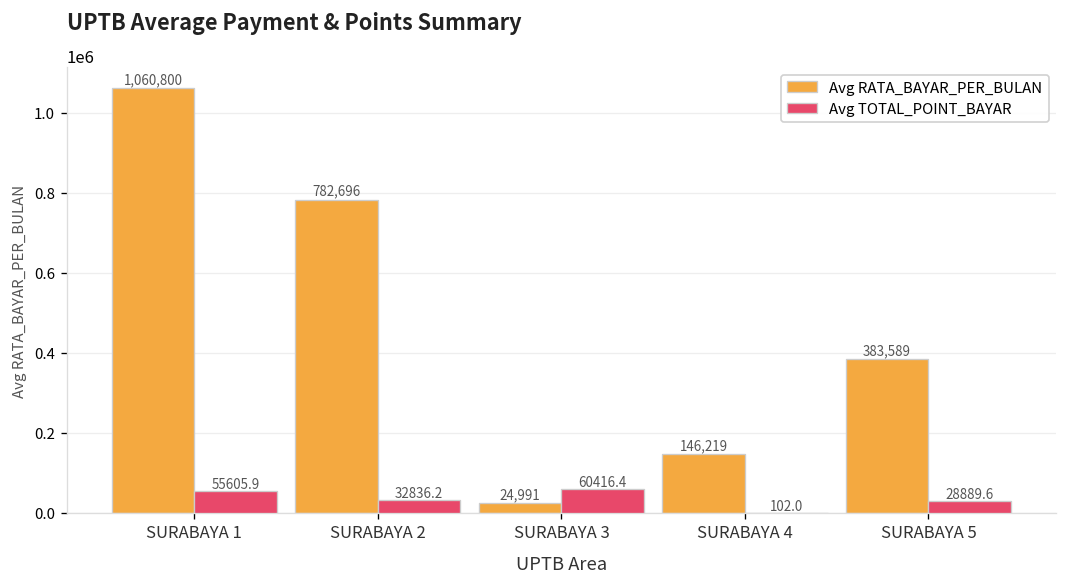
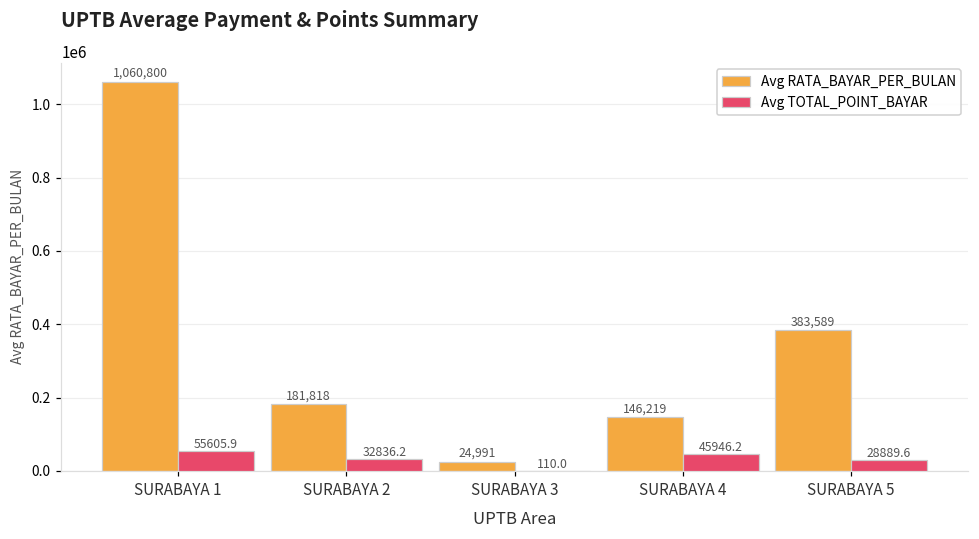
  {
    "Avg RATA_BAYAR_PER_BULAN": {
      "SURABAYA 1": "1,060,800",
-     "SURABAYA 2": "782,696",
+     "SURABAYA 2": "181,818",
      "SURABAYA 3": "24,991",
      "SURABAYA 4": "146,219",
      "SURABAYA 5": "383,589"
    },
    "Avg TOTAL_POINT_BAYAR": {
      "SURABAYA 1": "55605.9",
      "SURABAYA 2": "32836.2",
-     "SURABAYA 3": "60416.4",
-     "SURABAYA 4": "102.0",
+     "SURABAYA 3": "110.0",
+     "SURABAYA 4": "45946.2",
      "SURABAYA 5": "28889.6"
    }
  }
